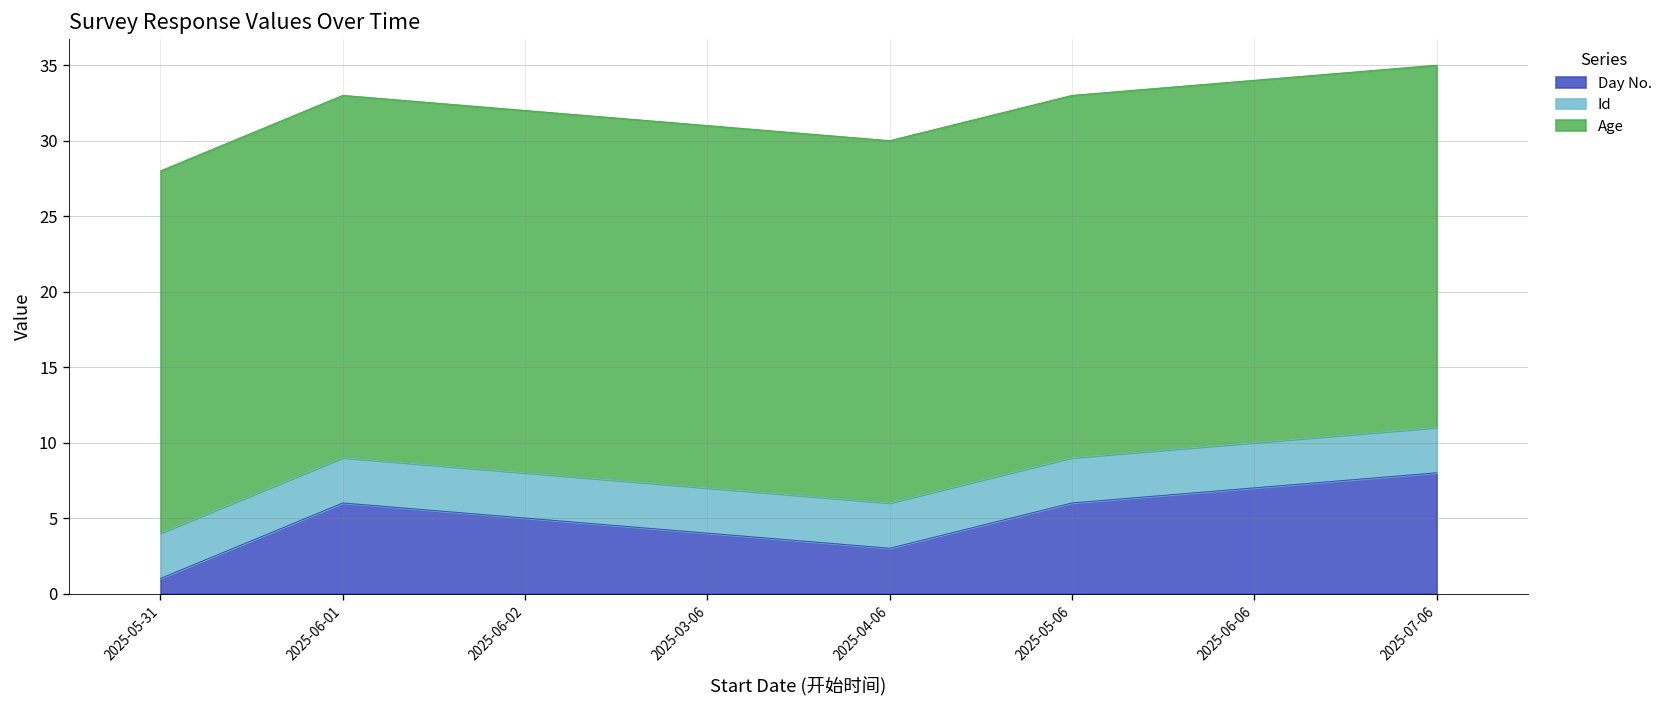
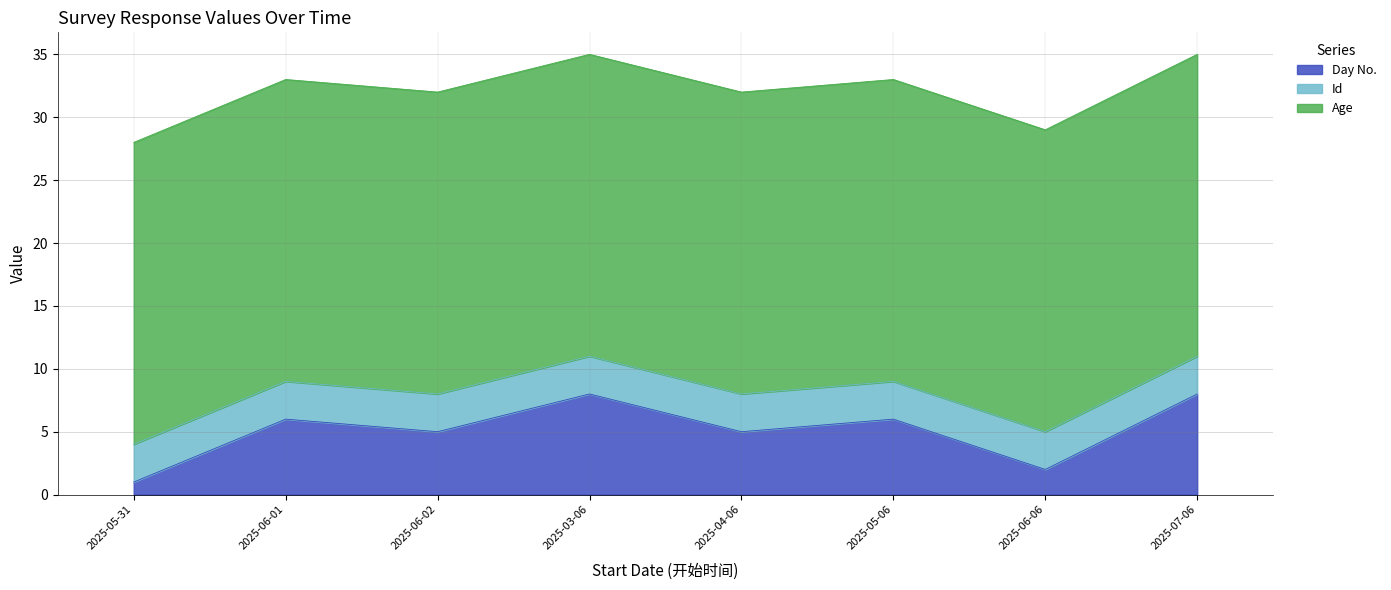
  {
    "Day No.": {
      "2025-05-31": 1,
      "2025-06-01": 6,
      "2025-06-02": 5,
-     "2025-03-06": 4,
-     "2025-04-06": 3,
+     "2025-03-06": 8,
+     "2025-04-06": 5,
      "2025-05-06": 6,
-     "2025-06-06": 7,
+     "2025-06-06": 2,
      "2025-07-06": 8
    },
    "Id": {
      "2025-05-31": 3,
      "2025-06-01": 3,
      "2025-06-02": 3,
      "2025-03-06": 3,
      "2025-04-06": 3,
      "2025-05-06": 3,
      "2025-06-06": 3,
      "2025-07-06": 3
    },
    "Age": {
      "2025-05-31": 24,
      "2025-06-01": 24,
      "2025-06-02": 24,
      "2025-03-06": 24,
      "2025-04-06": 24,
      "2025-05-06": 24,
      "2025-06-06": 24,
      "2025-07-06": 24
    }
  }
